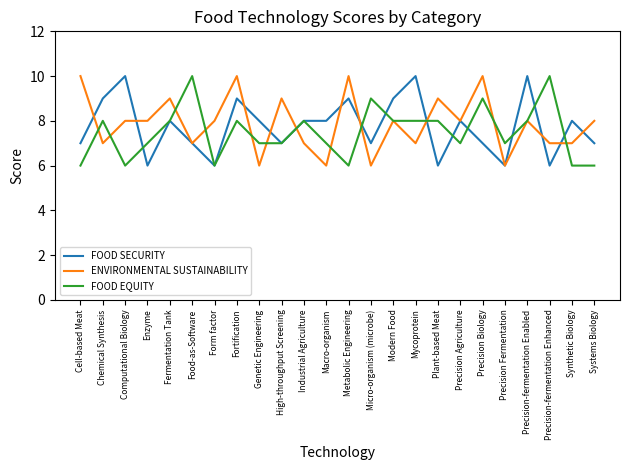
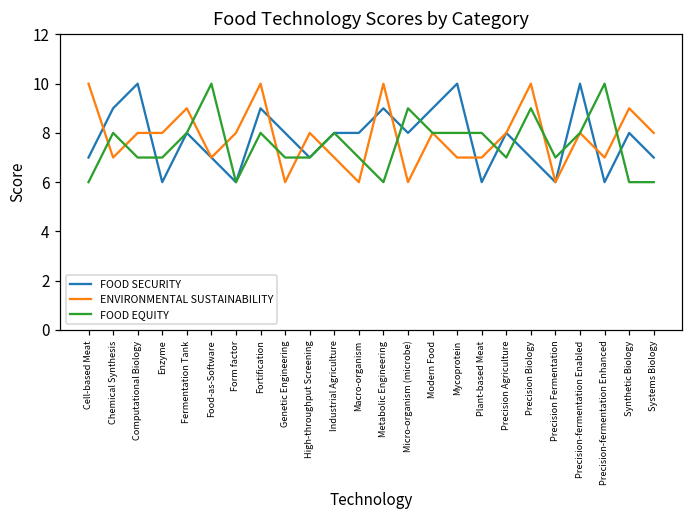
  {
    "FOOD SECURITY": {
      "Cell-based Meat": 7,
      "Chemical Synthesis": 9,
      "Computational Biology": 10,
      "Enzyme": 6,
      "Fortification": 9,
      "Genetic Engineering": 8,
      "Macro-organism": 8,
      "Metabolic Engineering": 9,
-     "Micro-organism (microbe)": 7,
+     "Micro-organism (microbe)": 8,
      "Modern Food": 9,
      "Mycoprotein": 10,
      "Plant-based Meat": 6,
      "Precision Biology": 7,
      "Precision-fermentation Enabled": 10,
      "Precision-fermentation Enhanced": 6,
      "Synthetic Biology": 8,
      "Systems Biology": 7
    },
    "ENVIRONMENTAL SUSTAINABILITY": {
      "Cell-based Meat": 10,
      "Chemical Synthesis": 7,
      "Computational Biology": 8,
      "Enzyme": 8,
      "Fermentation Tank": 9,
      "Form factor": 8,
      "Fortification": 10,
      "Genetic Engineering": 6,
-     "High-throughput Screening": 9,
+     "High-throughput Screening": 8,
      "Industrial Agriculture": 7,
      "Macro-organism": 6,
      "Metabolic Engineering": 10,
      "Micro-organism (microbe)": 6,
      "Mycoprotein": 7,
-     "Plant-based Meat": 9,
+     "Plant-based Meat": 7,
      "Precision Biology": 10,
      "Precision-fermentation Enhanced": 7,
-     "Synthetic Biology": 7,
+     "Synthetic Biology": 9,
      "Systems Biology": 8
    },
    "FOOD EQUITY": {
      "Cell-based Meat": 6,
      "Chemical Synthesis": 8,
-     "Computational Biology": 6,
+     "Computational Biology": 7,
      "Enzyme": 7,
      "Food-as-Software": 10,
      "Fortification": 8,
      "Genetic Engineering": 7,
      "Macro-organism": 7,
      "Metabolic Engineering": 6,
      "Micro-organism (microbe)": 9,
      "Mycoprotein": 8,
      "Plant-based Meat": 8,
      "Precision Agriculture": 7,
      "Precision Biology": 9,
      "Precision Fermentation": 7,
      "Precision-fermentation Enhanced": 10,
      "Synthetic Biology": 6,
      "Systems Biology": 6
    }
  }
